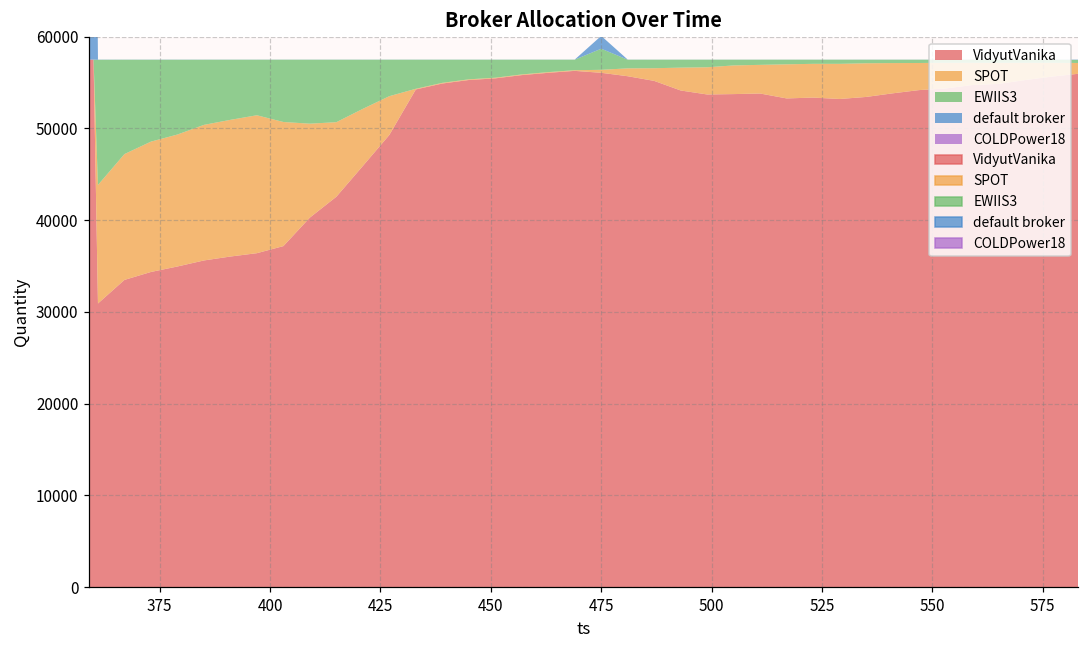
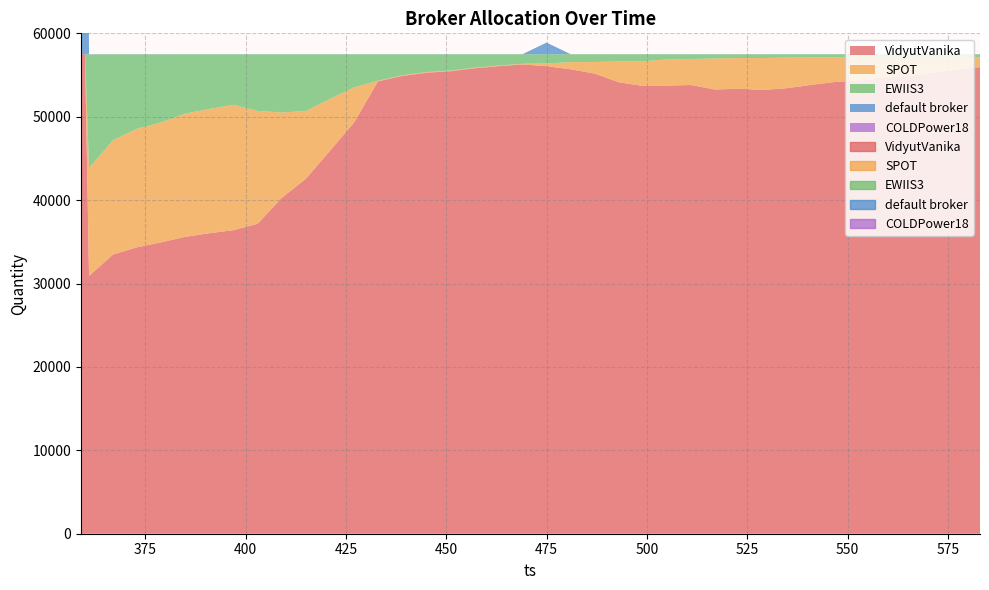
  {
    "VidyutVanika": {
      "475": 56000
    },
    "SPOT": {
      "475": 0
    },
    "EWIIS3": {
-     "475": 2000
+     "475": 1000
    }
  }
